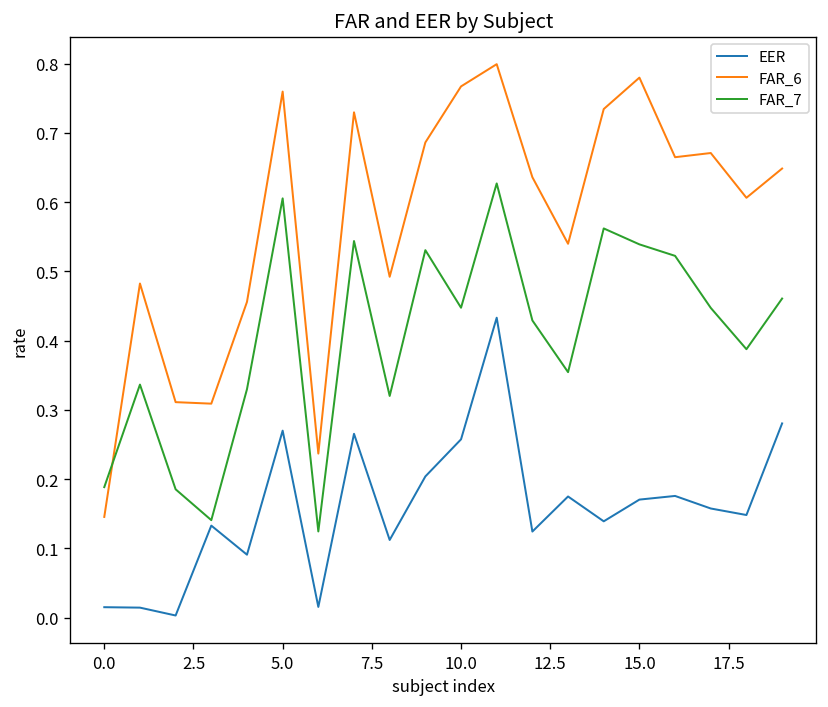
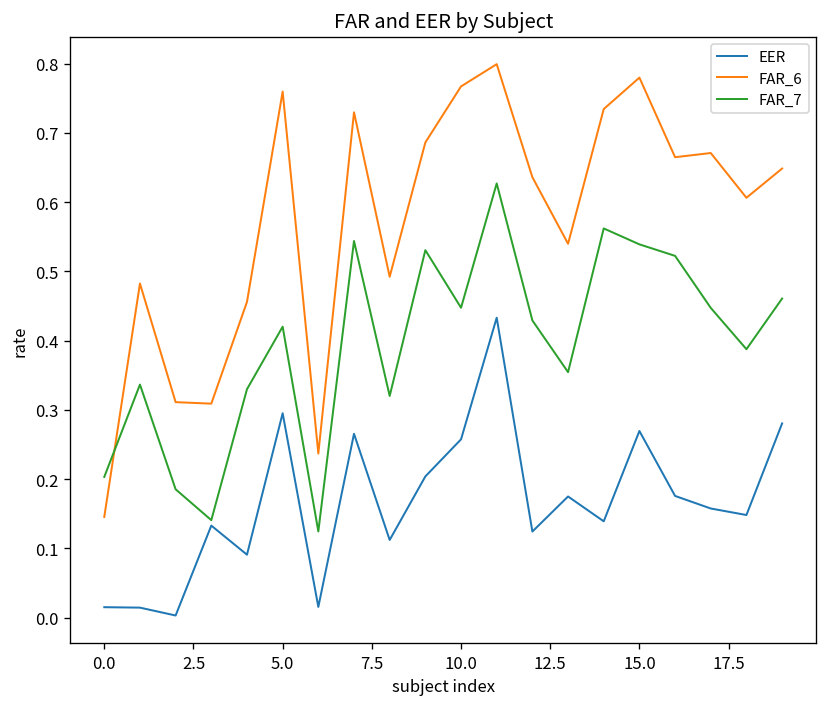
  {
    "EER": {
      "0.0": 0.02,
-     "5.0": 0.27,
+     "5.0": 0.30,
      "10.0": 0.26,
-     "15.0": 0.17
+     "15.0": 0.27
    },
    "FAR_6": {
      "0.0": 0.15,
      "5.0": 0.76,
      "10.0": 0.77,
      "15.0": 0.78
    },
    "FAR_7": {
-     "0.0": 0.19,
-     "5.0": 0.61,
+     "0.0": 0.20,
+     "5.0": 0.42,
      "10.0": 0.45,
      "15.0": 0.54
    }
  }
